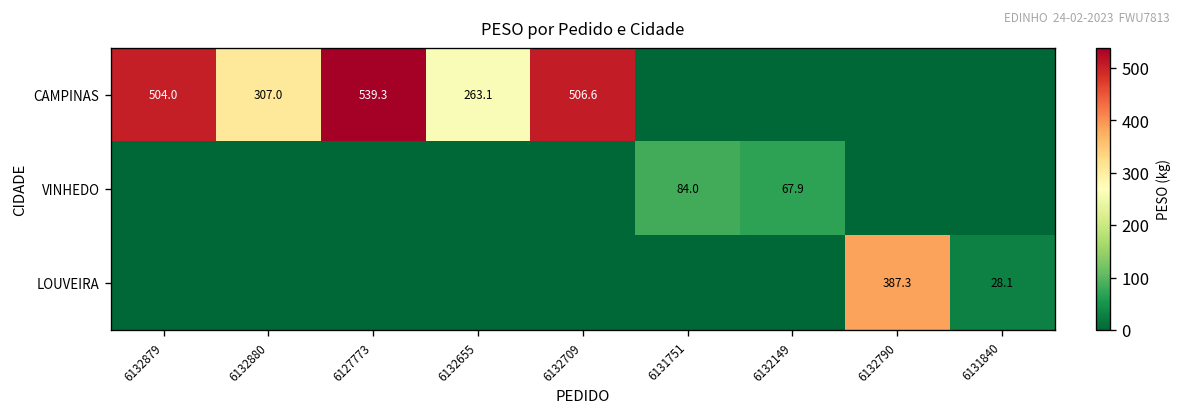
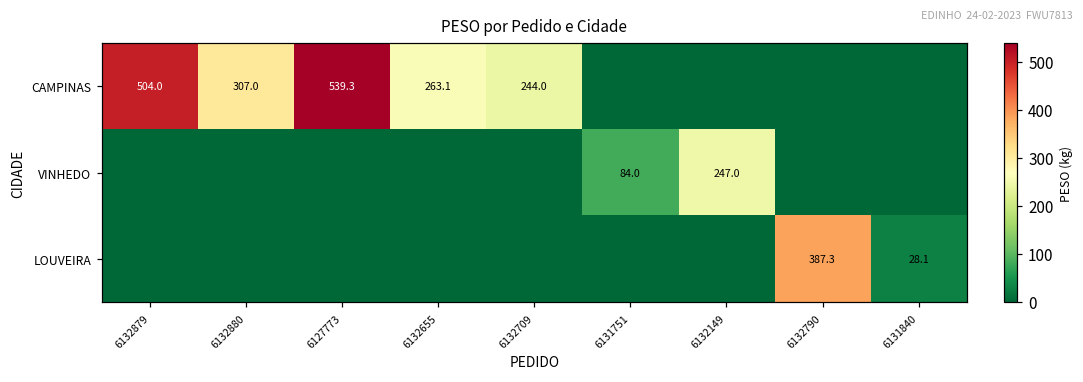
  {
    "CAMPINAS": {
      "6132879": 504.0,
      "6132880": 307.0,
      "6127773": 539.3,
      "6132655": 263.1,
-     "6132709": 506.6
+     "6132709": 244.0
    },
    "VINHEDO": {
      "6131751": 84.0,
-     "6132149": 67.9
+     "6132149": 247.0
    },
    "LOUVEIRA": {
      "6132790": 387.3,
      "6131840": 28.1
    }
  }
